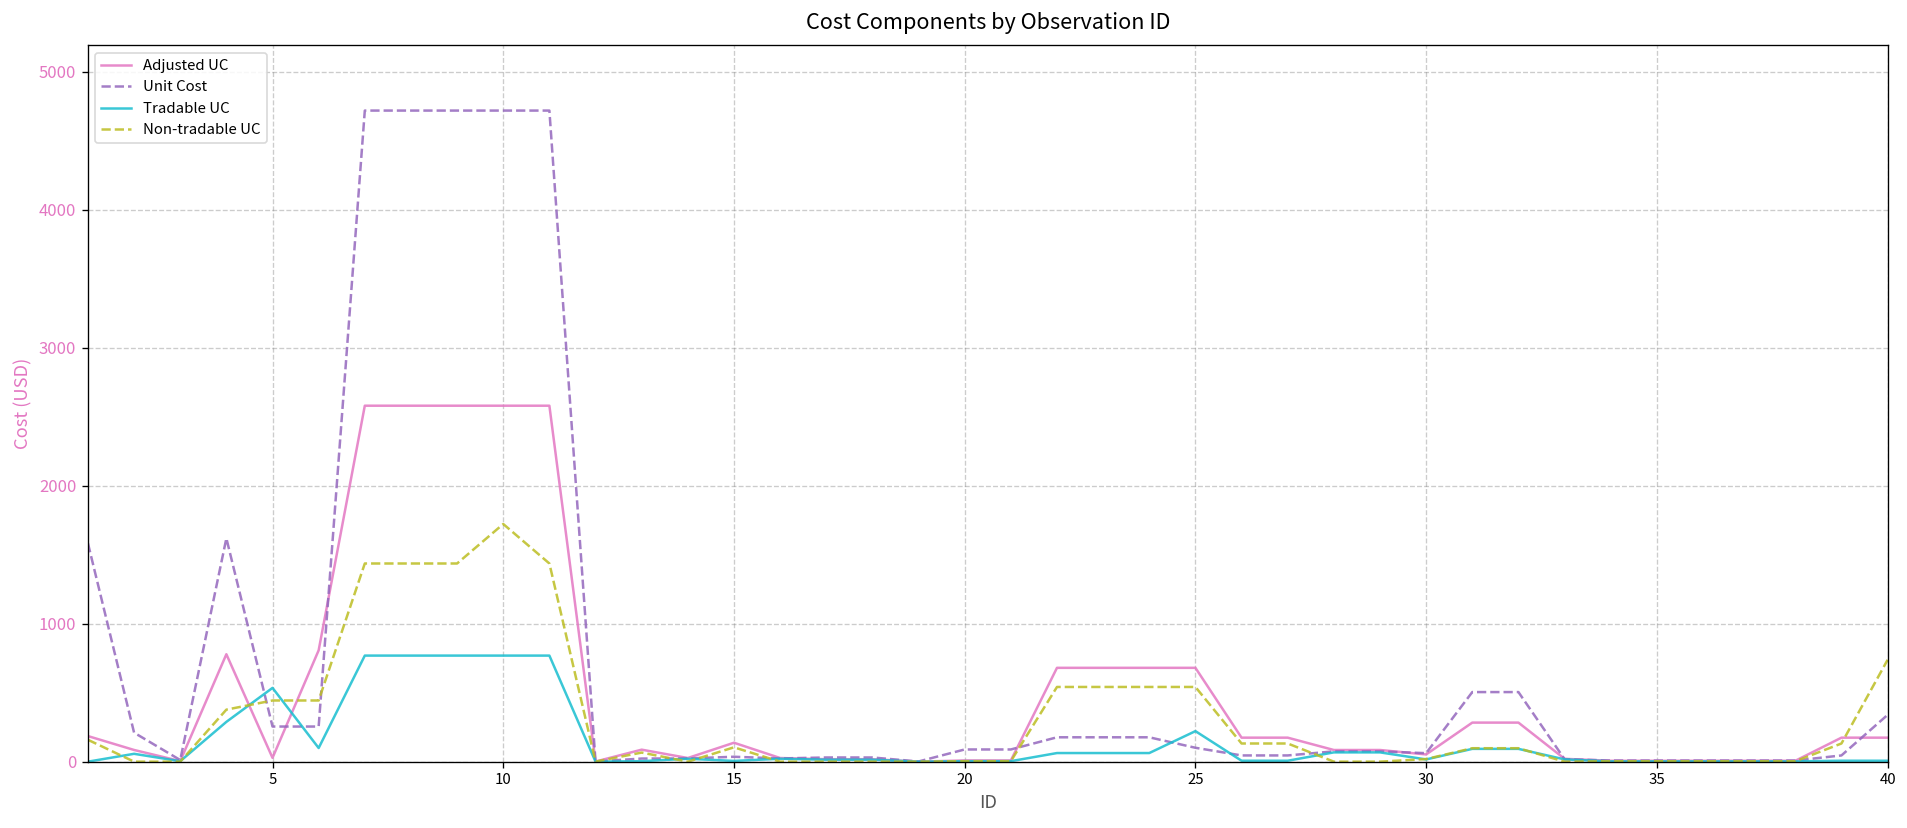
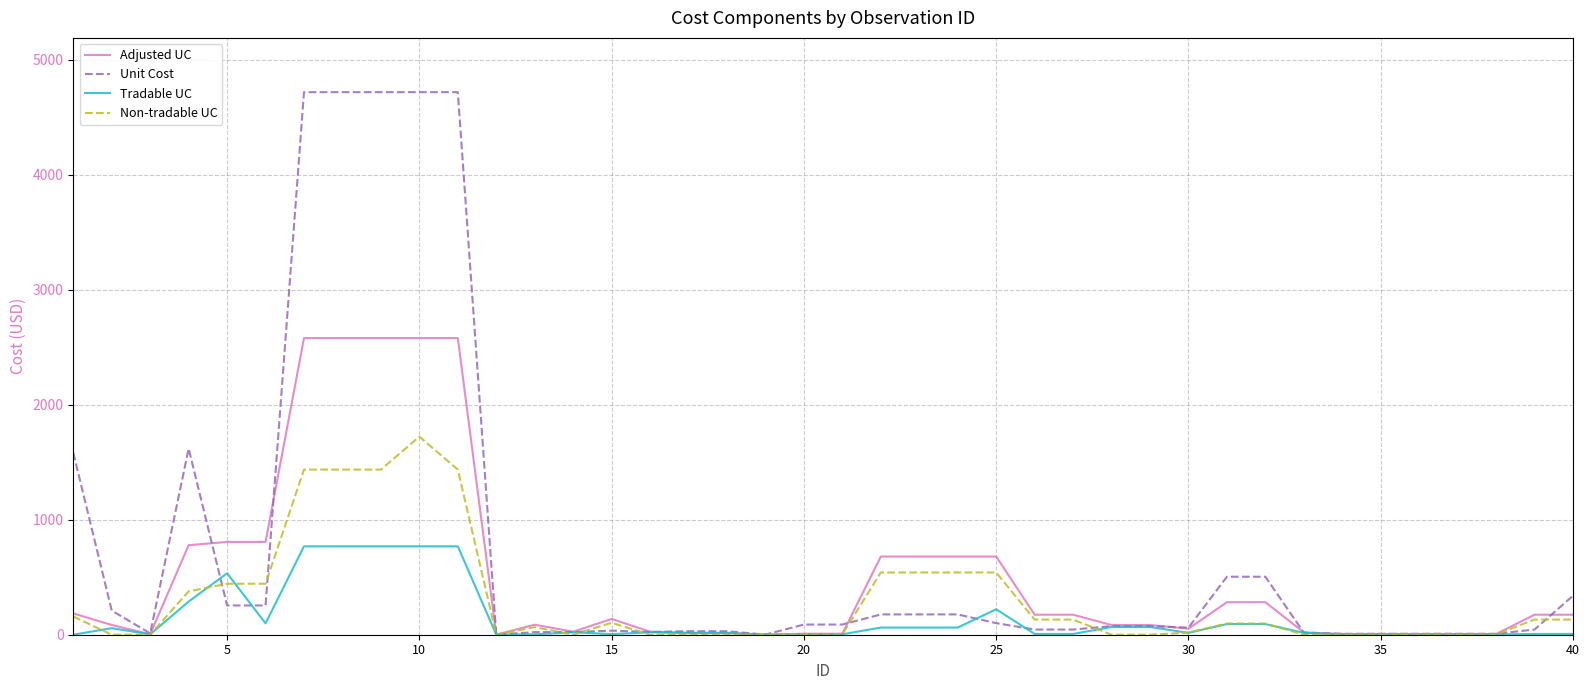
  {
    "Adjusted UC": {
-     "5": 30,
+     "5": 810,
      "10": 2580,
      "15": 140,
      "25": 680,
      "40": 170
    },
    "Unit Cost": {
      "5": 250,
      "10": 4720,
      "15": 40,
      "20": 90,
      "25": 100,
      "40": 340
    },
    "Tradable UC": {
      "5": 530,
      "10": 770,
      "15": 10,
      "25": 220,
      "40": 10
    },
    "Non-tradable UC": {
      "5": 440,
      "10": 1720,
      "15": 100,
      "25": 540,
-     "40": 740
+     "40": 130
    }
  }
